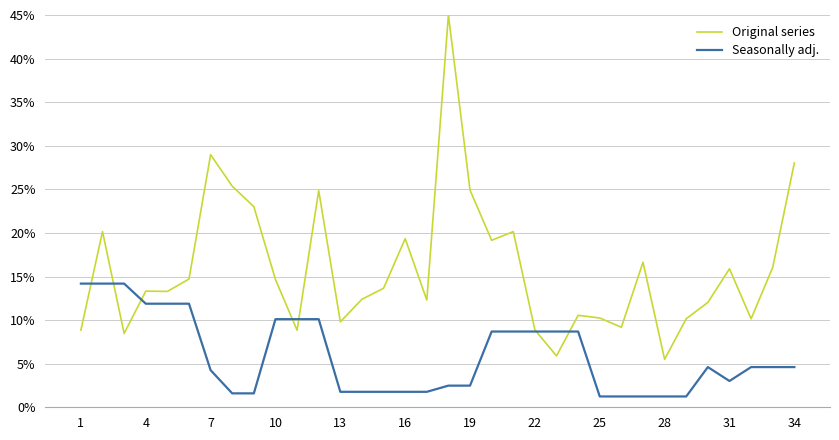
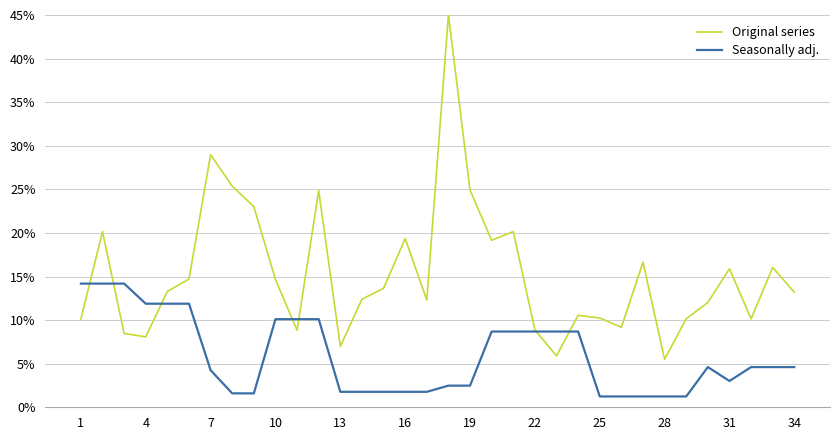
  {
    "Original series": {
-     "1": "9%",
-     "4": "13%",
+     "1": "10%",
+     "4": "8%",
      "7": "29%",
      "10": "15%",
-     "13": "10%",
+     "13": "7%",
      "16": "19%",
      "19": "25%",
      "25": "10%",
      "28": "6%",
      "31": "16%",
-     "34": "28%"
+     "34": "13%"
    },
    "Seasonally adj.": {
      "1": "14%",
      "4": "12%",
      "7": "4%",
      "10": "10%",
      "13": "2%",
      "16": "2%",
      "19": "2%",
      "25": "1%",
      "28": "1%",
      "31": "3%",
      "34": "5%"
    }
  }
